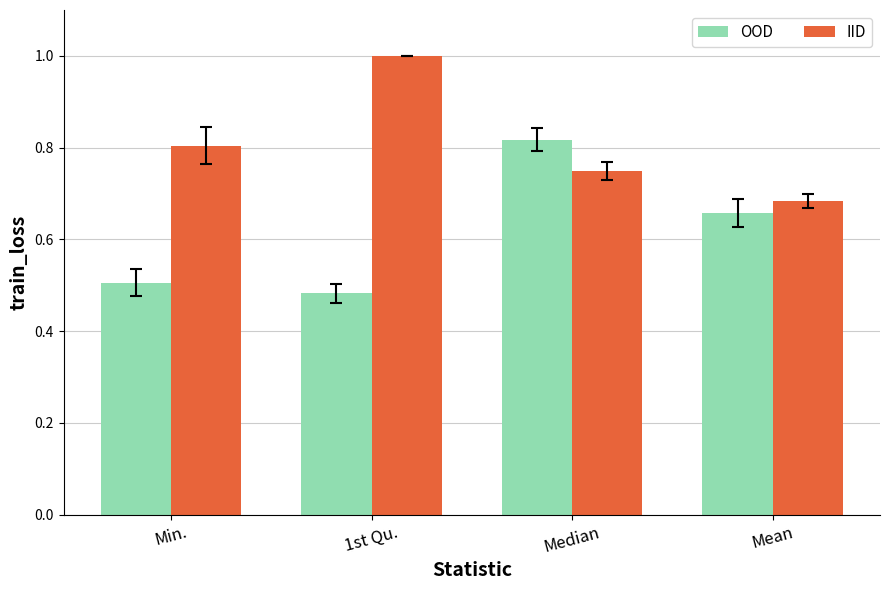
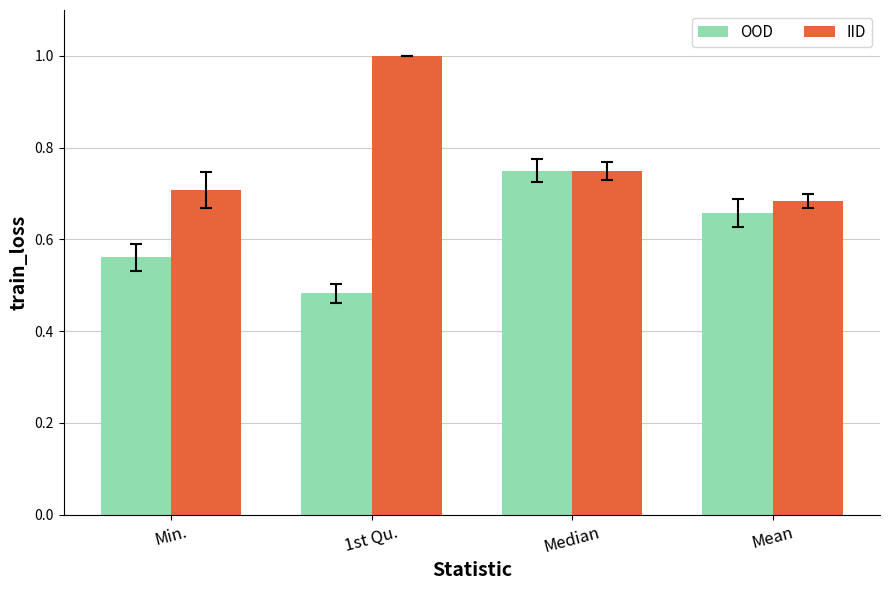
  {
    "OOD": {
-     "Min.": 0.51,
+     "Min.": 0.56,
      "1st Qu.": 0.48,
-     "Median": 0.82,
+     "Median": 0.75,
      "Mean": 0.66
    },
    "IID": {
-     "Min.": 0.80,
+     "Min.": 0.71,
      "1st Qu.": 1.00,
      "Median": 0.75,
      "Mean": 0.68
    }
  }
